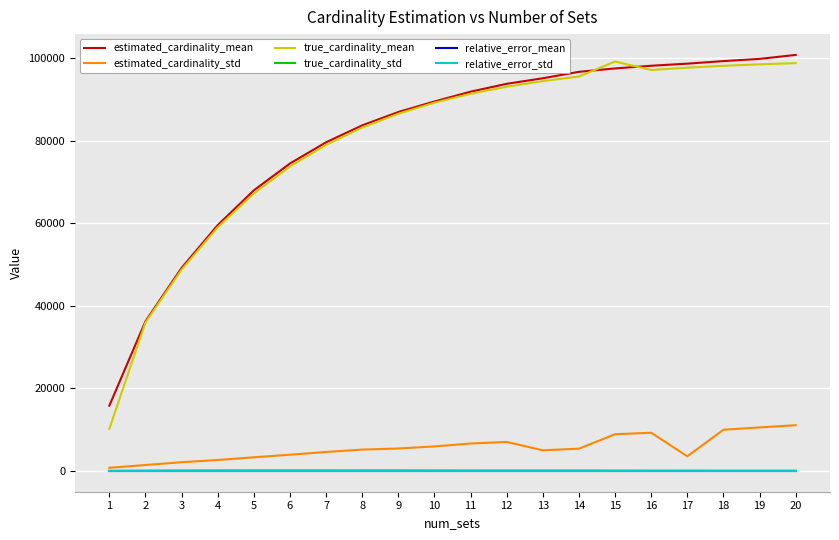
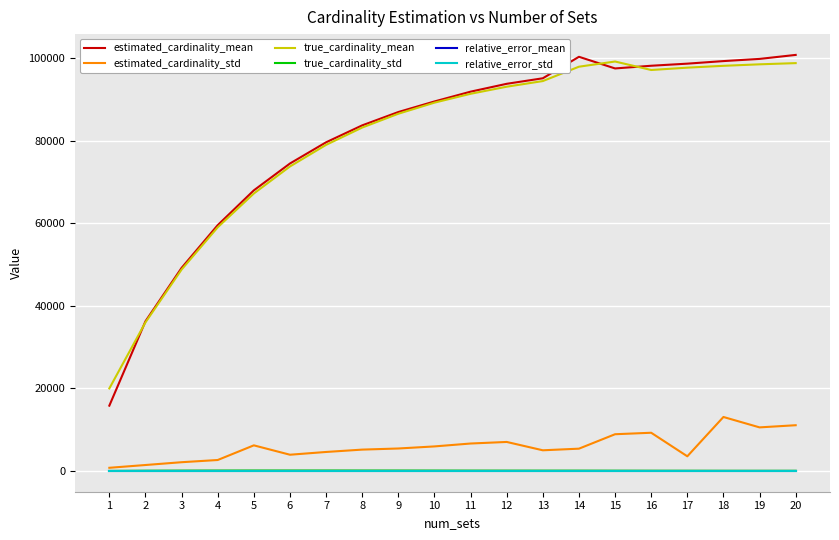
  {
    "estimated_cardinality_mean": {
      "1": 16000,
      "5": 68000,
      "6": 75000,
      "7": 80000,
      "12": 94000,
      "13": 95000,
-     "14": 97000,
+     "14": 100000,
      "15": 98000,
      "16": 98000,
      "17": 99000,
      "18": 99000,
      "19": 100000,
      "20": 101000
    },
    "estimated_cardinality_std": {
      "1": 1000,
      "2": 1000,
      "3": 2000,
      "4": 3000,
-     "5": 3000,
+     "5": 6000,
      "6": 4000,
      "7": 5000,
      "8": 5000,
      "9": 5000,
      "10": 6000,
      "11": 7000,
      "12": 7000,
      "13": 5000,
      "14": 5000,
      "15": 9000,
      "16": 9000,
      "17": 4000,
-     "18": 10000,
+     "18": 13000,
      "19": 11000,
      "20": 11000
    },
    "true_cardinality_mean": {
-     "1": 10000,
+     "1": 20000,
      "5": 67000,
      "6": 74000,
      "7": 79000,
      "12": 93000,
      "13": 94000,
-     "14": 96000,
+     "14": 98000,
      "15": 99000,
      "16": 97000,
      "17": 98000,
      "18": 98000,
      "19": 99000,
      "20": 99000
    }
  }
